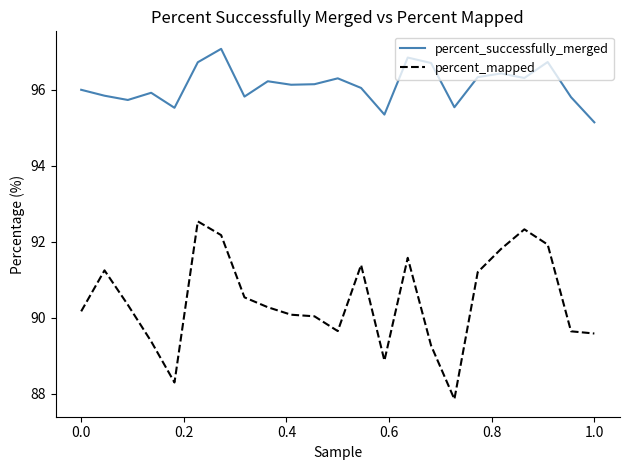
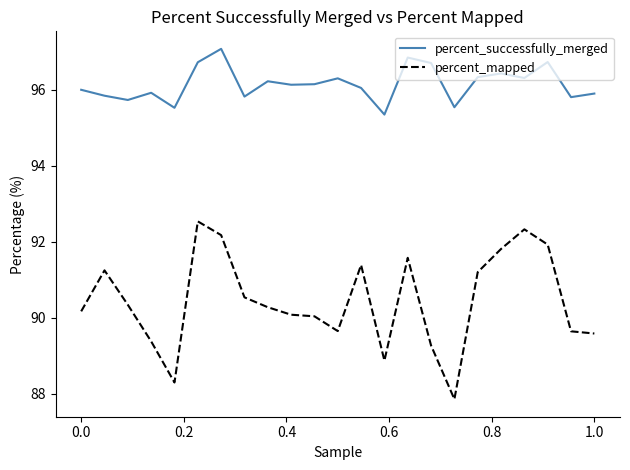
  {
    "percent_successfully_merged": {
      "0.0": 96.0,
-     "1.0": 95.1
+     "1.0": 95.9
    },
    "percent_mapped": {
      "0.0": 90.2,
      "1.0": 89.6
    }
  }
